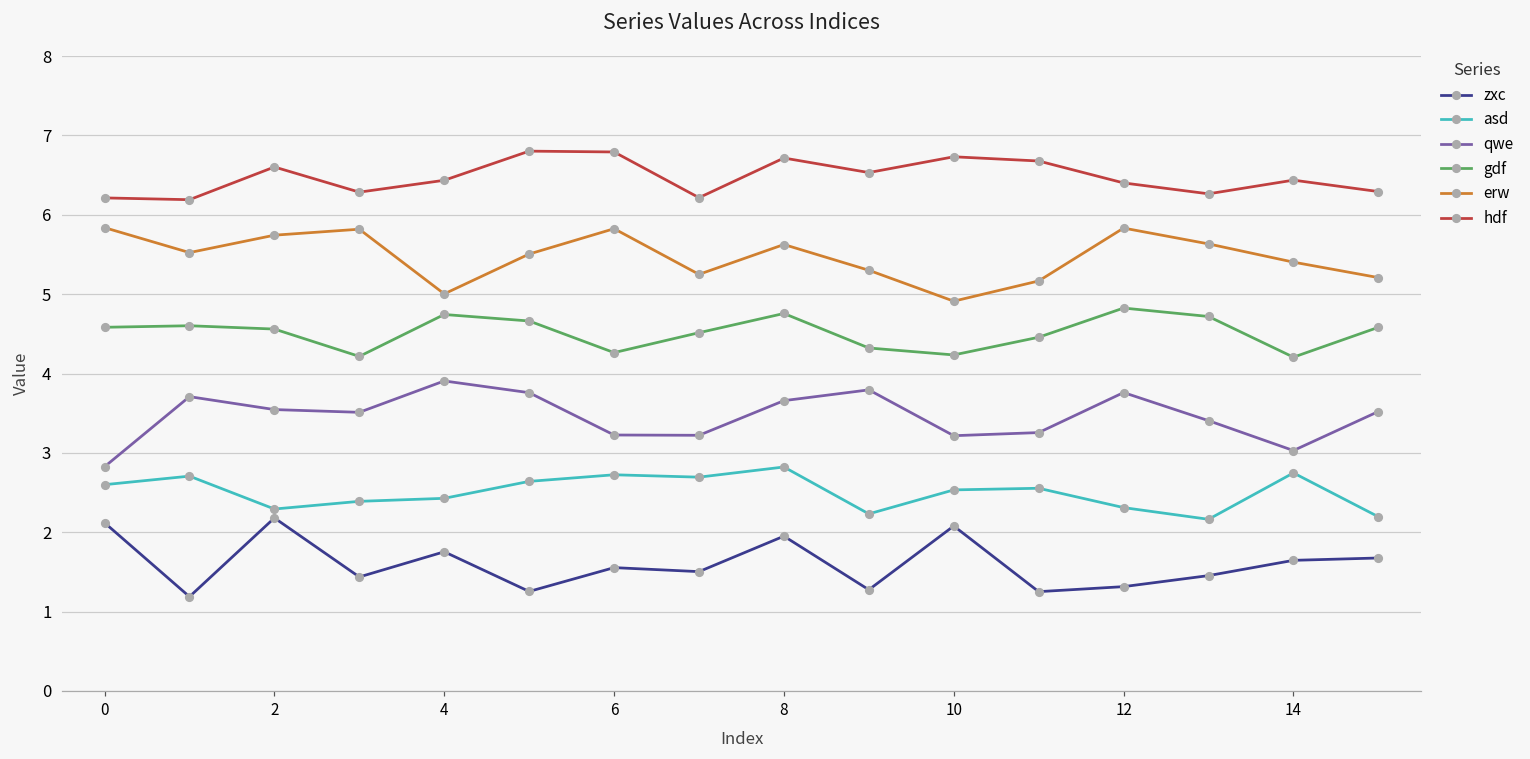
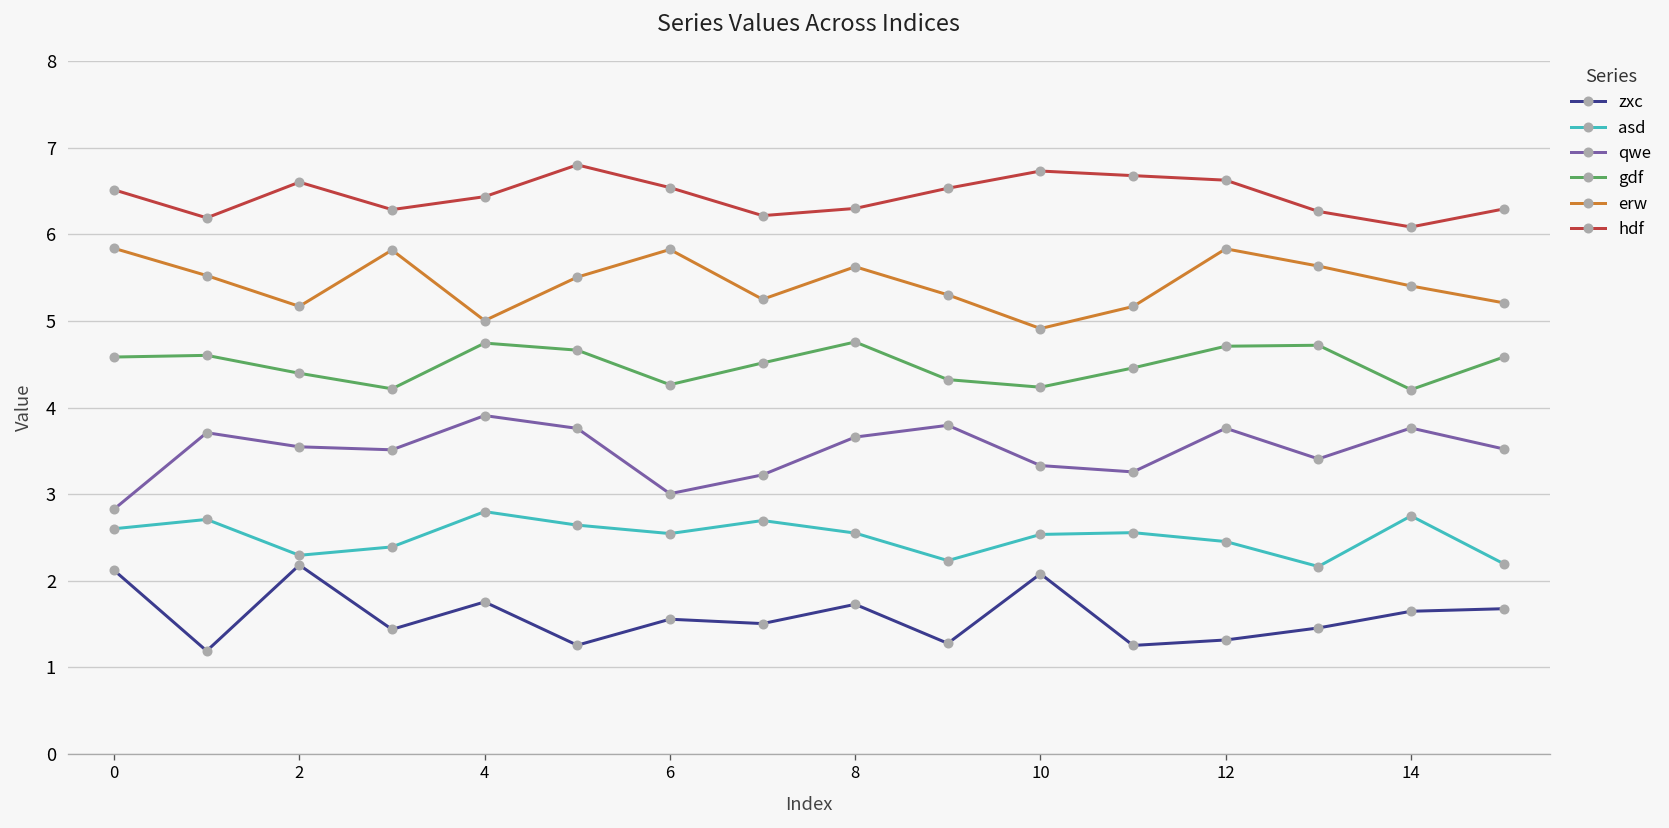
  {
    "zxc": {
      "0": 2.1,
      "2": 2.2,
      "4": 1.8,
      "6": 1.6,
-     "8": 2.0,
+     "8": 1.7,
      "10": 2.1,
      "12": 1.3,
      "14": 1.6
    },
    "asd": {
      "0": 2.6,
      "2": 2.3,
-     "4": 2.4,
-     "6": 2.7,
-     "8": 2.8,
+     "4": 2.8,
+     "6": 2.5,
+     "8": 2.5,
      "10": 2.5,
-     "12": 2.3,
+     "12": 2.5,
      "14": 2.7
    },
    "qwe": {
      "0": 2.8,
      "2": 3.5,
      "4": 3.9,
-     "6": 3.2,
+     "6": 3.0,
      "8": 3.7,
-     "10": 3.2,
+     "10": 3.3,
      "12": 3.8,
-     "14": 3.0
+     "14": 3.8
    },
    "gdf": {
      "0": 4.6,
-     "2": 4.6,
+     "2": 4.4,
      "4": 4.7,
      "6": 4.3,
      "8": 4.8,
      "10": 4.2,
-     "12": 4.8,
+     "12": 4.7,
      "14": 4.2
    },
    "erw": {
      "0": 5.8,
-     "2": 5.7,
+     "2": 5.2,
      "4": 5.0,
      "6": 5.8,
      "8": 5.6,
      "10": 4.9,
      "12": 5.8,
      "14": 5.4
    },
    "hdf": {
-     "0": 6.2,
+     "0": 6.5,
      "2": 6.6,
      "4": 6.4,
-     "6": 6.8,
-     "8": 6.7,
+     "6": 6.5,
+     "8": 6.3,
      "10": 6.7,
-     "12": 6.4,
-     "14": 6.4
+     "12": 6.6,
+     "14": 6.1
    }
  }
